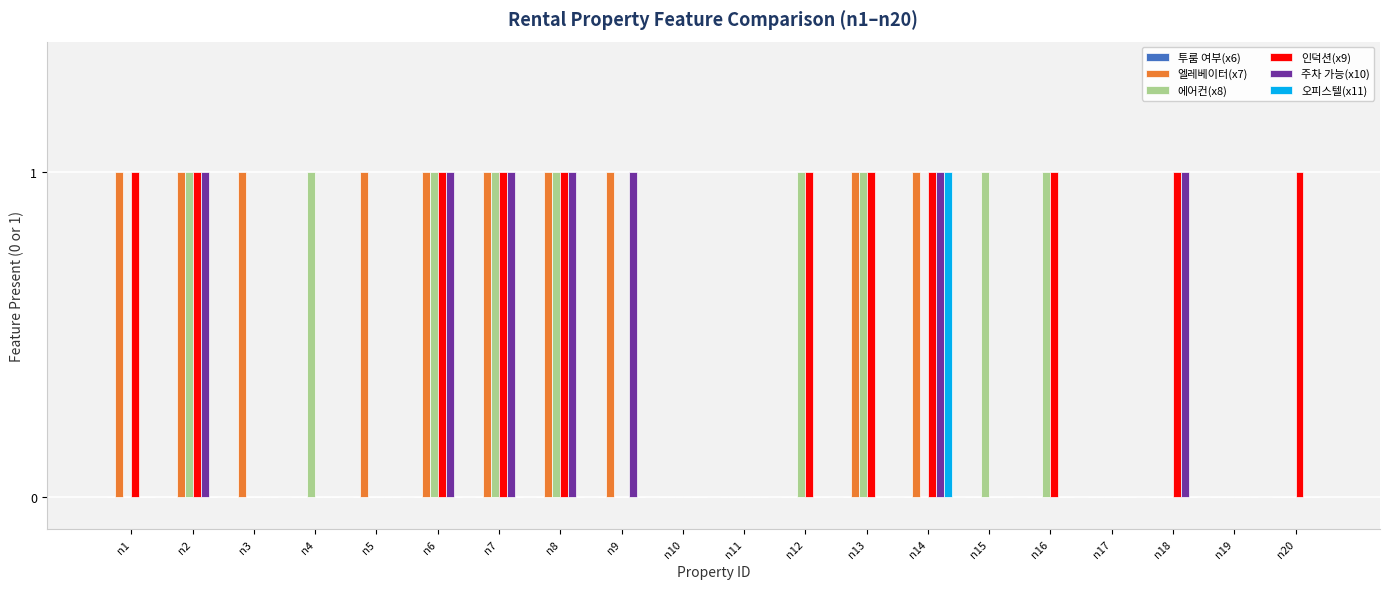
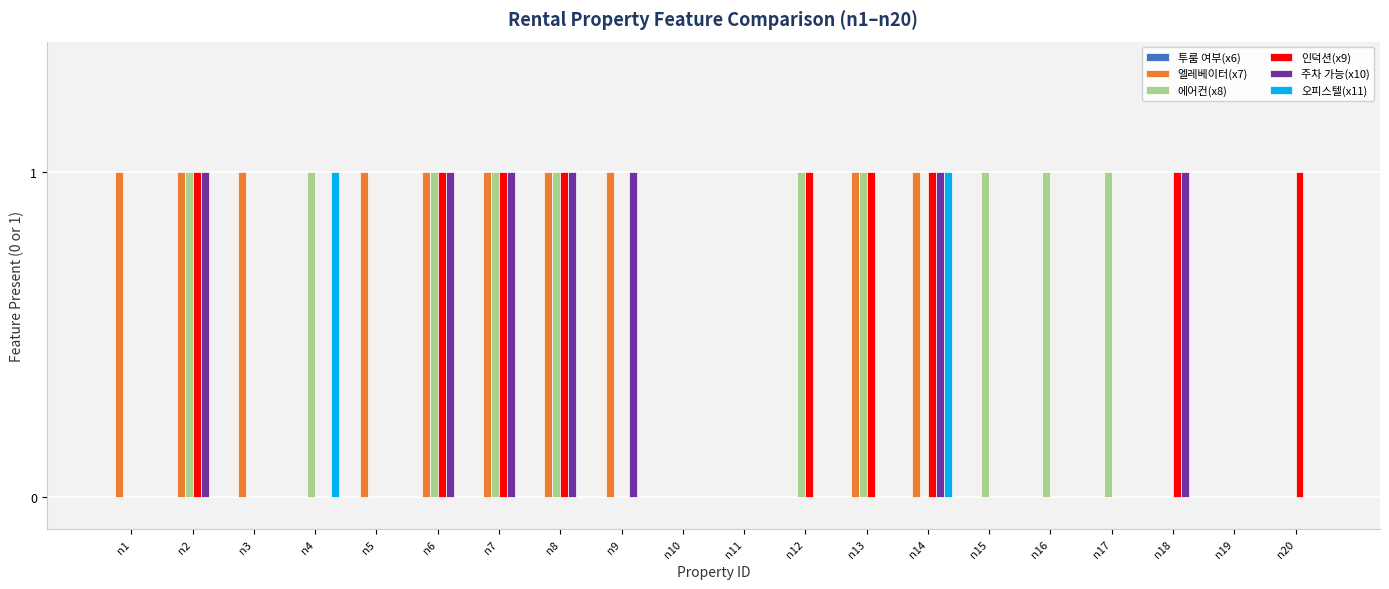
  {
    "투룸 여부(x6)": {
      "n1": 0,
      "n2": 0,
      "n3": 0,
      "n4": 0,
      "n5": 0,
      "n6": 0,
      "n7": 0,
      "n8": 0,
      "n9": 0,
      "n10": 0,
      "n11": 0,
      "n12": 0,
      "n13": 0,
      "n14": 0,
      "n15": 0,
      "n16": 0,
      "n17": 0,
      "n18": 0,
      "n19": 0,
      "n20": 0
    },
    "엘레베이터(x7)": {
      "n1": 1,
      "n2": 1,
      "n3": 1,
      "n4": 0,
      "n5": 1,
      "n6": 1,
      "n7": 1,
      "n8": 1,
      "n9": 1,
      "n10": 0,
      "n11": 0,
      "n12": 0,
      "n13": 1,
      "n14": 1,
      "n15": 0,
      "n16": 0,
      "n17": 0,
      "n18": 0,
      "n19": 0,
      "n20": 0
    },
    "에어컨(x8)": {
      "n1": 0,
      "n2": 1,
      "n3": 0,
      "n4": 1,
      "n5": 0,
      "n6": 1,
      "n7": 1,
      "n8": 1,
      "n9": 0,
      "n10": 0,
      "n11": 0,
      "n12": 1,
      "n13": 1,
      "n14": 0,
      "n15": 1,
      "n16": 1,
-     "n17": 0,
+     "n17": 1,
      "n18": 0,
      "n19": 0,
      "n20": 0
    },
    "인덕션(x9)": {
-     "n1": 1,
+     "n1": 0,
      "n2": 1,
      "n3": 0,
      "n4": 0,
      "n5": 0,
      "n6": 1,
      "n7": 1,
      "n8": 1,
      "n9": 0,
      "n10": 0,
      "n11": 0,
      "n12": 1,
      "n13": 1,
      "n14": 1,
      "n15": 0,
-     "n16": 1,
+     "n16": 0,
      "n17": 0,
      "n18": 1,
      "n19": 0,
      "n20": 1
    },
    "주차 가능(x10)": {
      "n1": 0,
      "n2": 1,
      "n3": 0,
      "n4": 0,
      "n5": 0,
      "n6": 1,
      "n7": 1,
      "n8": 1,
      "n9": 1,
      "n10": 0,
      "n11": 0,
      "n12": 0,
      "n13": 0,
      "n14": 1,
      "n15": 0,
      "n16": 0,
      "n17": 0,
      "n18": 1,
      "n19": 0,
      "n20": 0
    },
    "오피스텔(x11)": {
      "n1": 0,
      "n2": 0,
      "n3": 0,
-     "n4": 0,
+     "n4": 1,
      "n5": 0,
      "n6": 0,
      "n7": 0,
      "n8": 0,
      "n9": 0,
      "n10": 0,
      "n11": 0,
      "n12": 0,
      "n13": 0,
      "n14": 1,
      "n15": 0,
      "n16": 0,
      "n17": 0,
      "n18": 0,
      "n19": 0,
      "n20": 0
    }
  }
